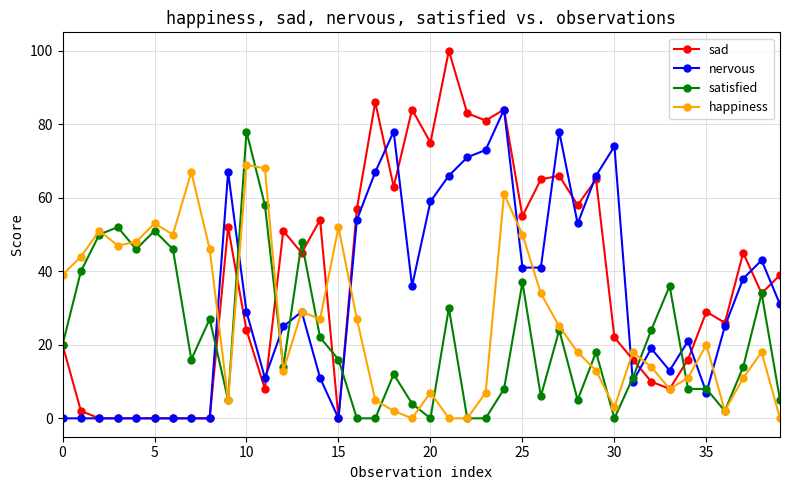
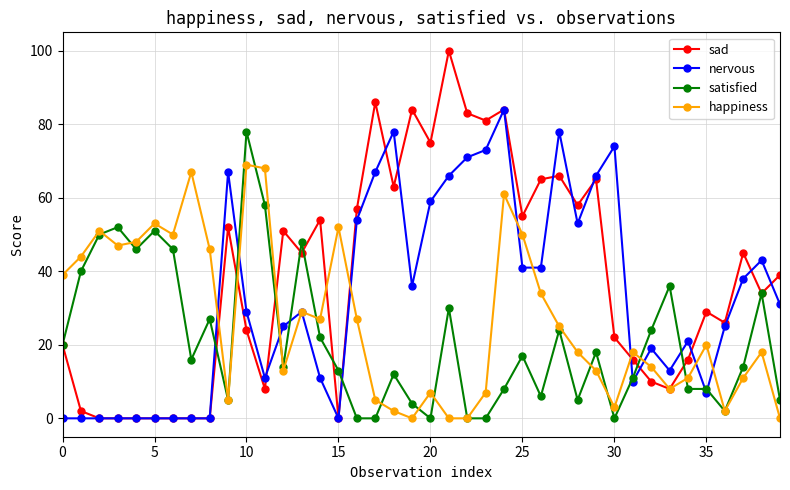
  {
    "sad": {
      "10": 24,
      "20": 75,
      "25": 55,
      "30": 22,
      "35": 29
    },
    "nervous": {
      "0": 0,
      "10": 29,
      "20": 59,
      "25": 41,
      "30": 74,
      "35": 7
    },
    "satisfied": {
      "5": 51,
      "10": 78,
-     "15": 16,
+     "15": 13,
      "20": 0,
-     "25": 37,
+     "25": 17,
      "30": 0,
      "35": 8
    },
    "happiness": {
      "0": 39,
      "5": 53,
      "10": 69,
      "15": 52,
      "20": 7,
      "25": 50,
      "30": 3,
      "35": 20
    }
  }
